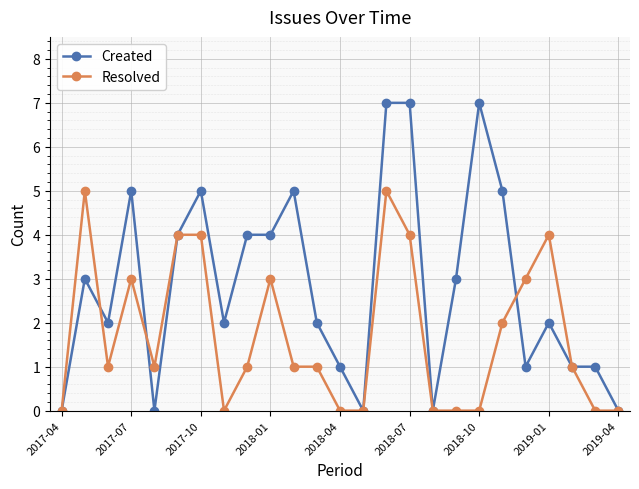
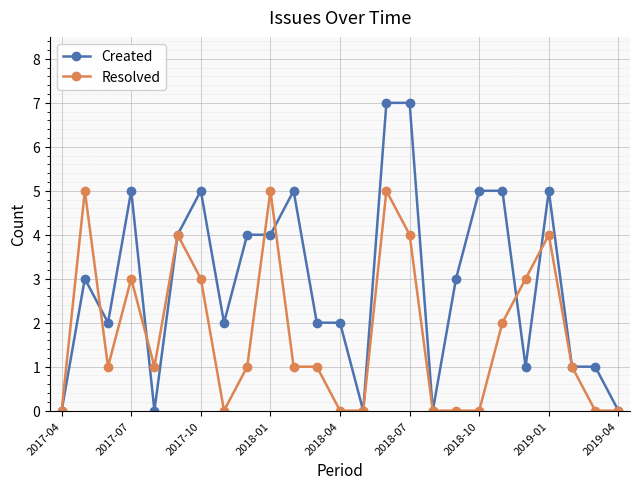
  {
    "Created": {
      "2017-07": 5,
      "2017-10": 5,
      "2018-01": 4,
-     "2018-04": 1,
+     "2018-04": 2,
      "2018-07": 7,
-     "2018-10": 7,
-     "2019-01": 2
+     "2018-10": 5,
+     "2019-01": 5
    },
    "Resolved": {
      "2017-07": 3,
-     "2017-10": 4,
-     "2018-01": 3,
+     "2017-10": 3,
+     "2018-01": 5,
      "2018-04": 0,
      "2018-07": 4,
      "2018-10": 0,
      "2019-01": 4
    }
  }
